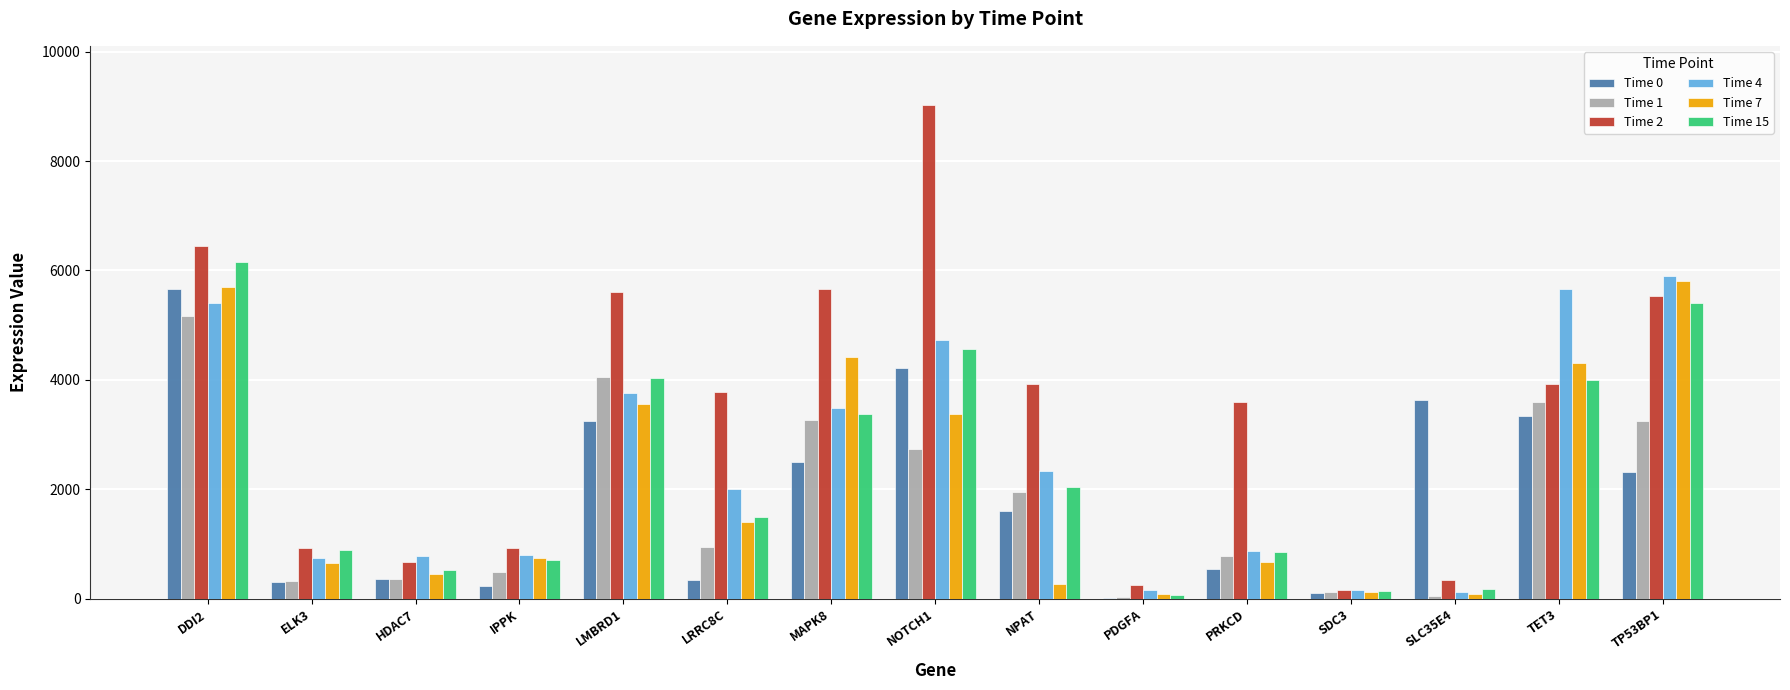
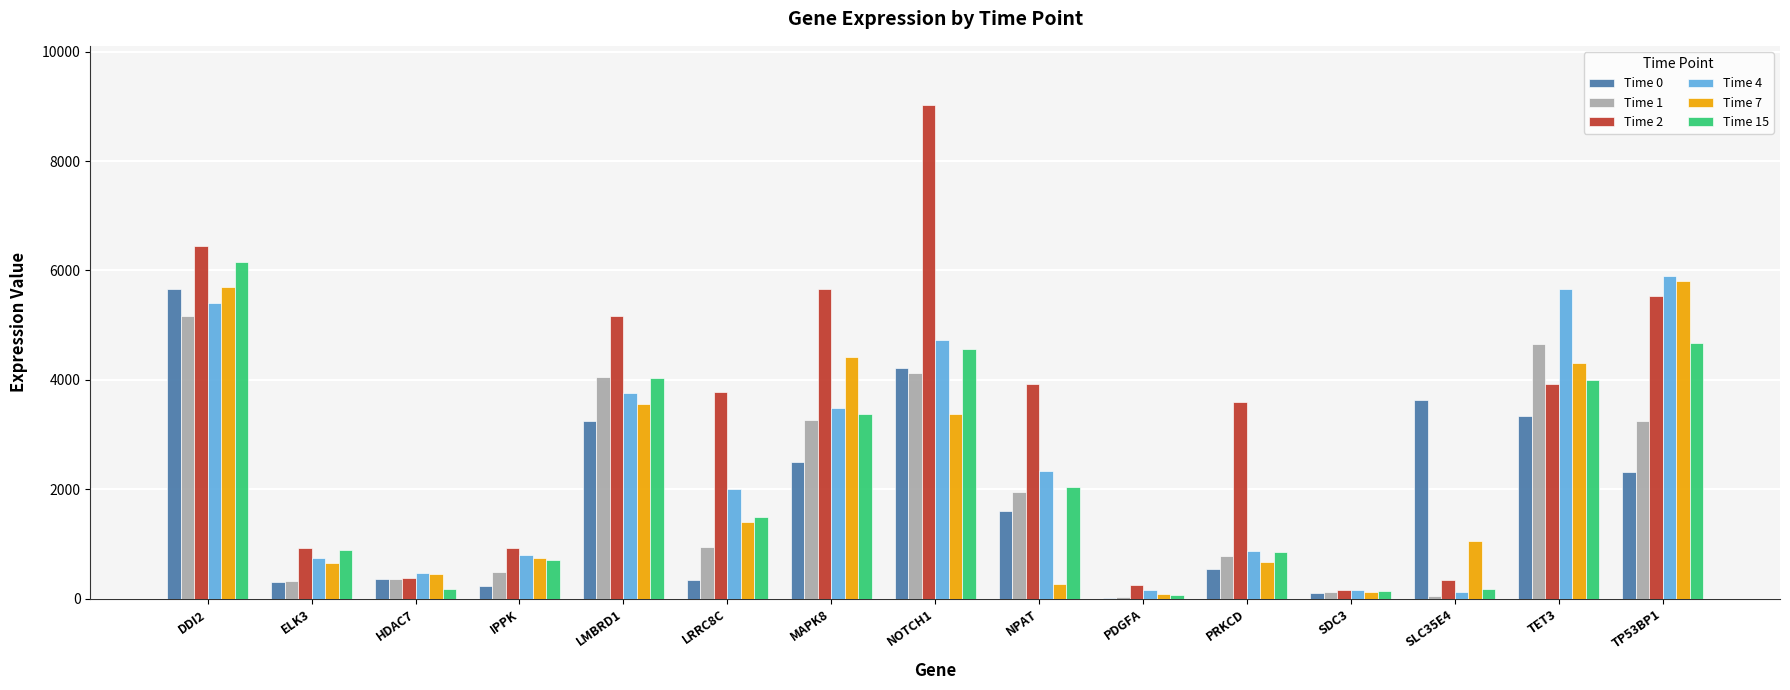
  {
    "Time 0": {
      "DDI2": 5700,
      "ELK3": 300,
      "HDAC7": 400,
      "IPPK": 200,
      "LMBRD1": 3300,
      "LRRC8C": 300,
      "MAPK8": 2500,
      "NOTCH1": 4200,
      "NPAT": 1600,
      "PRKCD": 500,
      "SDC3": 100,
      "SLC35E4": 3600,
      "TET3": 3300,
      "TP53BP1": 2300
    },
    "Time 1": {
      "DDI2": 5200,
      "ELK3": 300,
      "HDAC7": 400,
      "IPPK": 500,
      "LMBRD1": 4000,
      "LRRC8C": 1000,
      "MAPK8": 3300,
-     "NOTCH1": 2700,
+     "NOTCH1": 4100,
      "NPAT": 2000,
      "PRKCD": 800,
      "SDC3": 100,
      "SLC35E4": 100,
-     "TET3": 3600,
+     "TET3": 4600,
      "TP53BP1": 3200
    },
    "Time 2": {
      "DDI2": 6400,
      "ELK3": 900,
-     "HDAC7": 700,
+     "HDAC7": 400,
      "IPPK": 900,
-     "LMBRD1": 5600,
+     "LMBRD1": 5200,
      "LRRC8C": 3800,
      "MAPK8": 5700,
      "NOTCH1": 9000,
      "NPAT": 3900,
      "PDGFA": 300,
      "PRKCD": 3600,
      "SDC3": 200,
      "SLC35E4": 300,
      "TET3": 3900,
      "TP53BP1": 5500
    },
    "Time 4": {
      "DDI2": 5400,
      "ELK3": 700,
-     "HDAC7": 800,
+     "HDAC7": 500,
      "IPPK": 800,
      "LMBRD1": 3800,
      "LRRC8C": 2000,
      "MAPK8": 3500,
      "NOTCH1": 4700,
      "NPAT": 2300,
      "PDGFA": 200,
      "PRKCD": 900,
      "SDC3": 200,
      "SLC35E4": 100,
      "TET3": 5700,
      "TP53BP1": 5900
    },
    "Time 7": {
      "DDI2": 5700,
      "ELK3": 700,
      "HDAC7": 500,
      "IPPK": 700,
      "LMBRD1": 3600,
      "LRRC8C": 1400,
      "MAPK8": 4400,
      "NOTCH1": 3400,
      "NPAT": 300,
      "PDGFA": 100,
      "PRKCD": 700,
      "SDC3": 100,
-     "SLC35E4": 100,
+     "SLC35E4": 1100,
      "TET3": 4300,
      "TP53BP1": 5800
    },
    "Time 15": {
      "DDI2": 6200,
      "ELK3": 900,
-     "HDAC7": 500,
+     "HDAC7": 200,
      "IPPK": 700,
      "LMBRD1": 4000,
      "LRRC8C": 1500,
      "MAPK8": 3400,
      "NOTCH1": 4600,
      "NPAT": 2000,
      "PDGFA": 100,
      "PRKCD": 800,
      "SDC3": 100,
      "SLC35E4": 200,
      "TET3": 4000,
-     "TP53BP1": 5400
+     "TP53BP1": 4700
    }
  }
